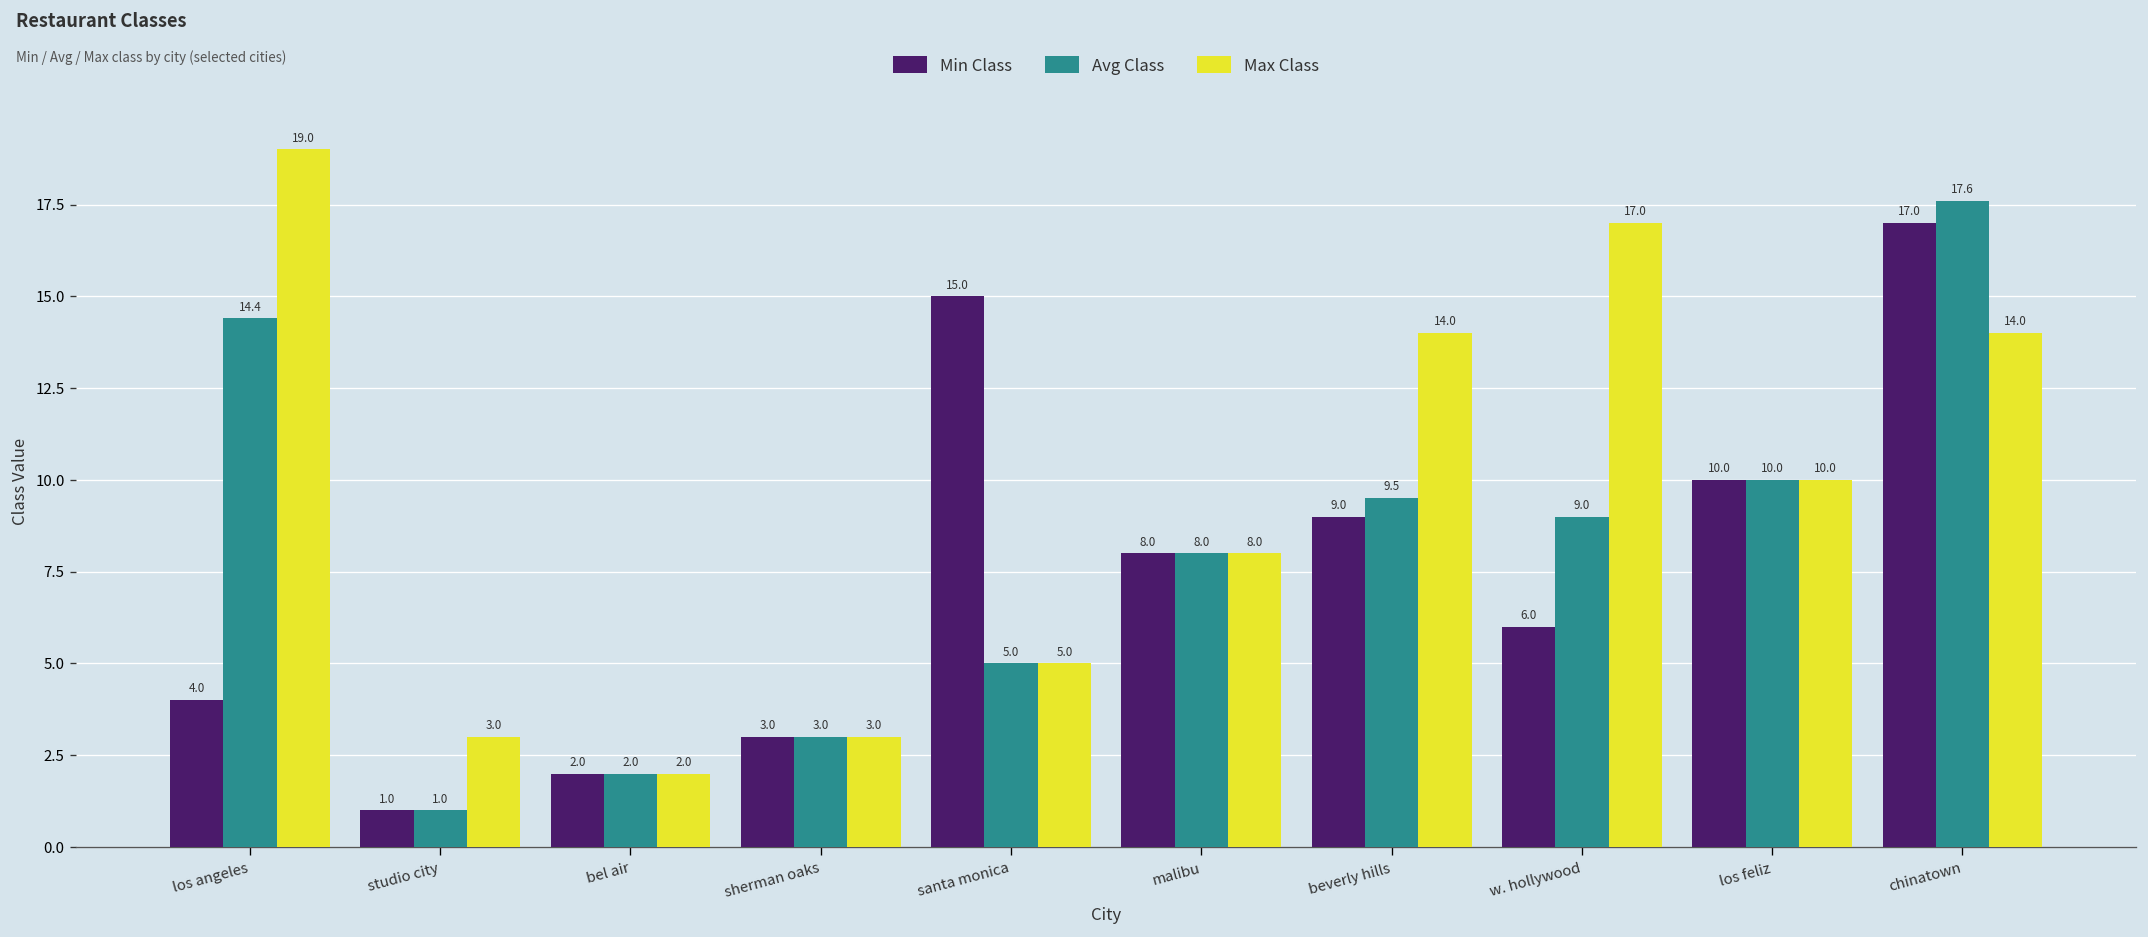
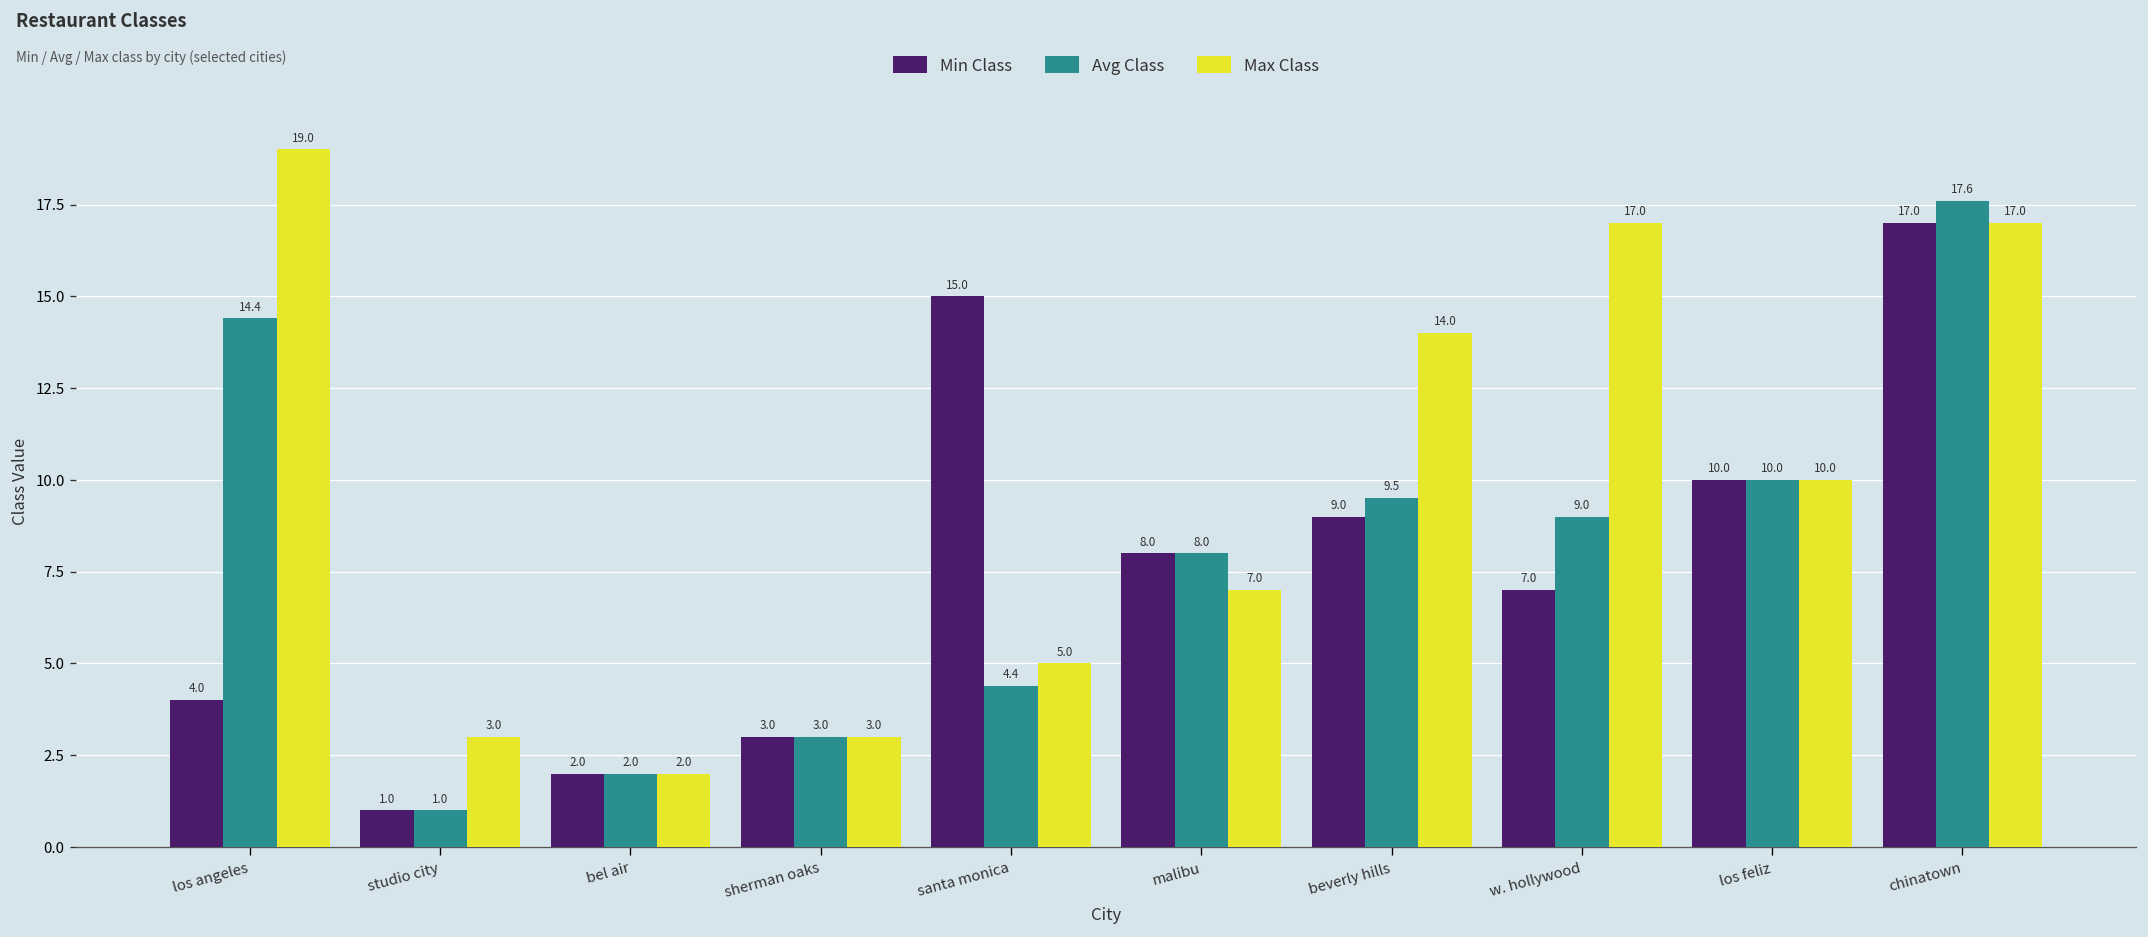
  {
    "Min Class": {
      "los angeles": 4.0,
      "studio city": 1.0,
      "bel air": 2.0,
      "sherman oaks": 3.0,
      "santa monica": 15.0,
      "malibu": 8.0,
      "beverly hills": 9.0,
-     "w. hollywood": 6.0,
+     "w. hollywood": 7.0,
      "los feliz": 10.0,
      "chinatown": 17.0
    },
    "Avg Class": {
      "los angeles": 14.4,
      "studio city": 1.0,
      "bel air": 2.0,
      "sherman oaks": 3.0,
-     "santa monica": 5.0,
+     "santa monica": 4.4,
      "malibu": 8.0,
      "beverly hills": 9.5,
      "w. hollywood": 9.0,
      "los feliz": 10.0,
      "chinatown": 17.6
    },
    "Max Class": {
      "los angeles": 19.0,
      "studio city": 3.0,
      "bel air": 2.0,
      "sherman oaks": 3.0,
      "santa monica": 5.0,
-     "malibu": 8.0,
+     "malibu": 7.0,
      "beverly hills": 14.0,
      "w. hollywood": 17.0,
      "los feliz": 10.0,
-     "chinatown": 14.0
+     "chinatown": 17.0
    }
  }
